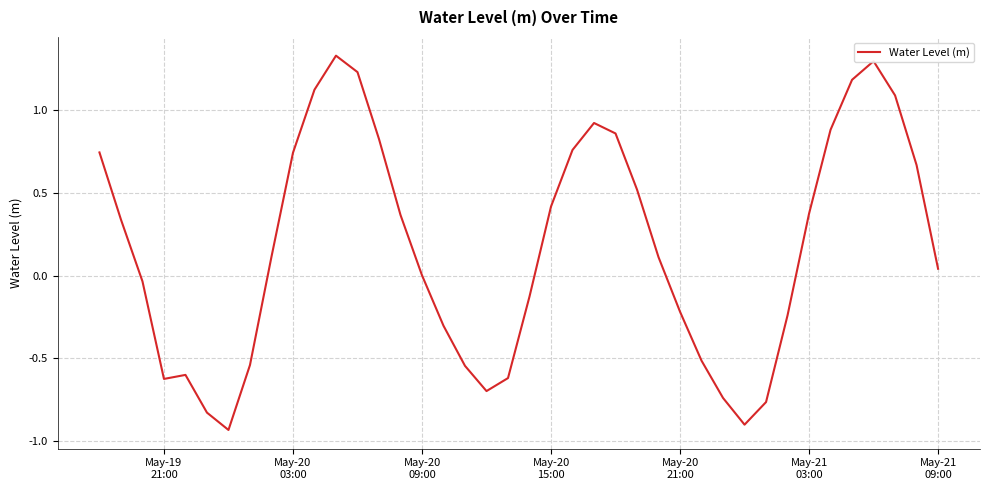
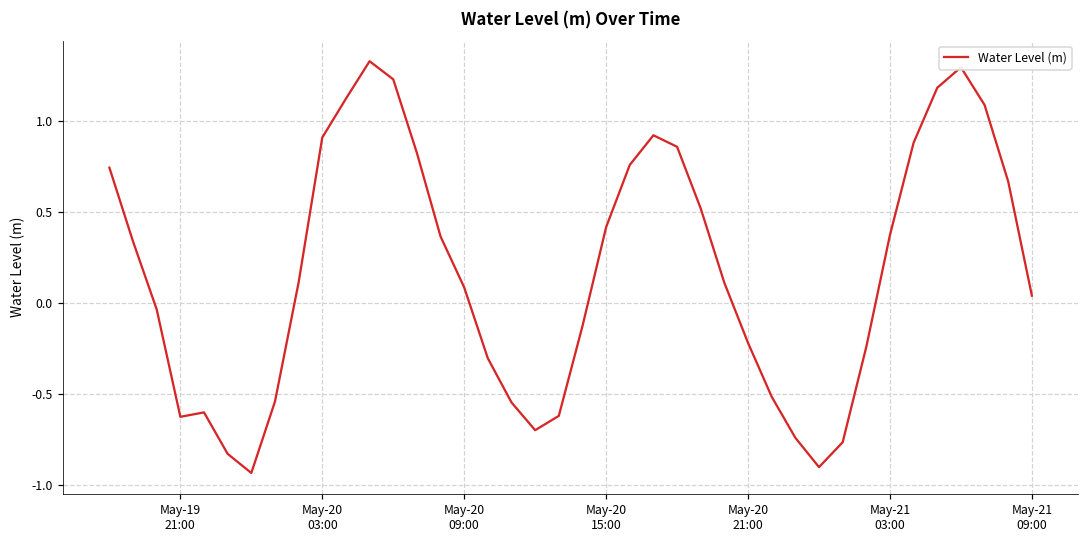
  {
    "May-19 21:00": -0.62,
-   "May-20 03:00": 0.74,
-   "May-20 09:00": 0.00,
+   "May-20 03:00": 0.91,
+   "May-20 09:00": 0.09,
    "May-20 15:00": 0.42,
    "May-20 21:00": -0.22,
    "May-21 03:00": 0.37,
    "May-21 09:00": 0.04
  }
